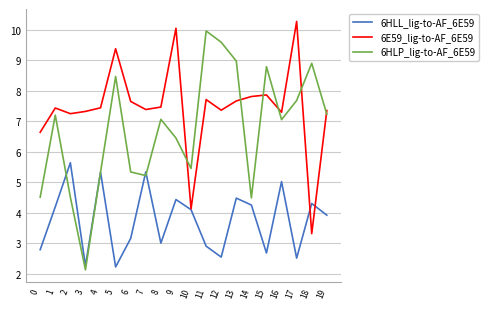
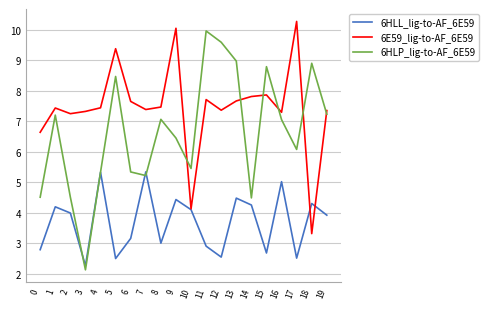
  {
    "6HLL_lig-to-AF_6E59": {
      "0": 2.8,
      "1": 4.2,
-     "2": 5.6,
+     "2": 4.0,
      "3": 2.3,
-     "5": 2.2,
+     "5": 2.5,
      "6": 3.2,
      "7": 5.3,
      "8": 3.0,
      "9": 4.4,
      "11": 2.9,
      "12": 2.5,
      "13": 4.5,
      "14": 4.2,
      "15": 2.7,
      "16": 5.0,
      "17": 2.5,
      "18": 4.3,
      "19": 3.9
    },
    "6E59_lig-to-AF_6E59": {
      "0": 6.6,
      "1": 7.4,
      "2": 7.2,
      "3": 7.3,
      "4": 7.4,
      "5": 9.4,
      "6": 7.6,
      "7": 7.4,
      "8": 7.5,
      "9": 10.1,
      "11": 7.7,
      "12": 7.4,
      "13": 7.7,
      "14": 7.8,
      "15": 7.9,
      "16": 7.3,
      "17": 10.3,
      "18": 3.3,
      "19": 7.3
    },
    "6HLP_lig-to-AF_6E59": {
      "0": 4.5,
      "1": 7.2,
      "2": 4.5,
      "3": 2.1,
      "5": 8.5,
      "6": 5.3,
      "7": 5.2,
      "8": 7.1,
      "9": 6.4,
      "10": 5.4,
      "11": 10.0,
      "12": 9.6,
      "13": 9.0,
      "14": 4.5,
      "15": 8.8,
      "16": 7.1,
-     "17": 7.7,
+     "17": 6.1,
      "18": 8.9,
      "19": 7.2
    }
  }
